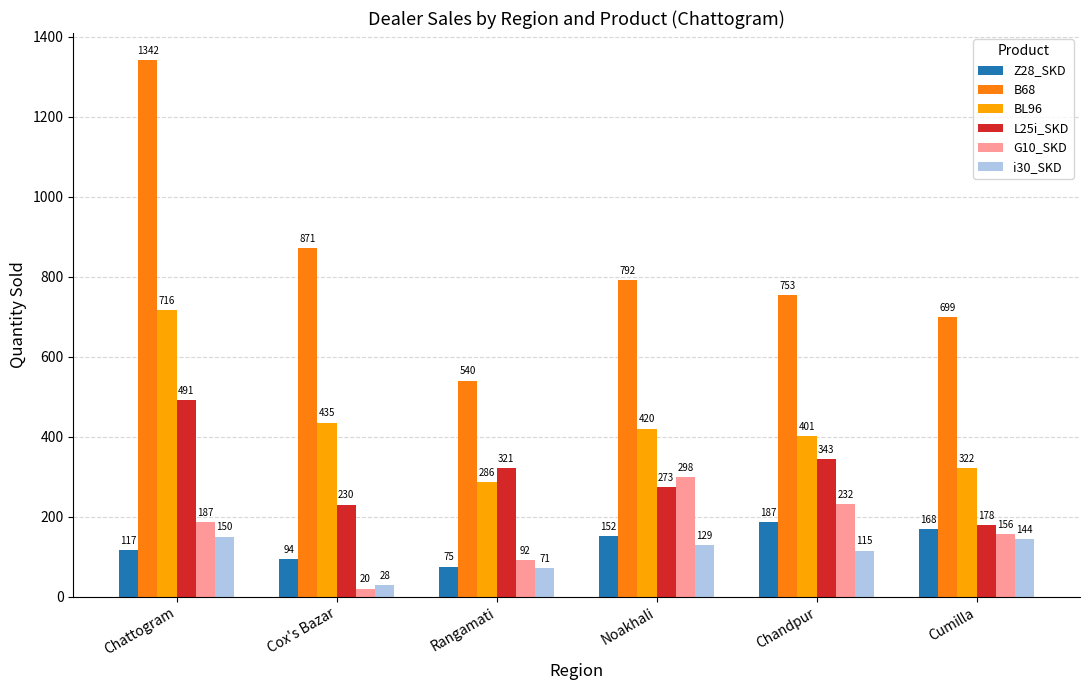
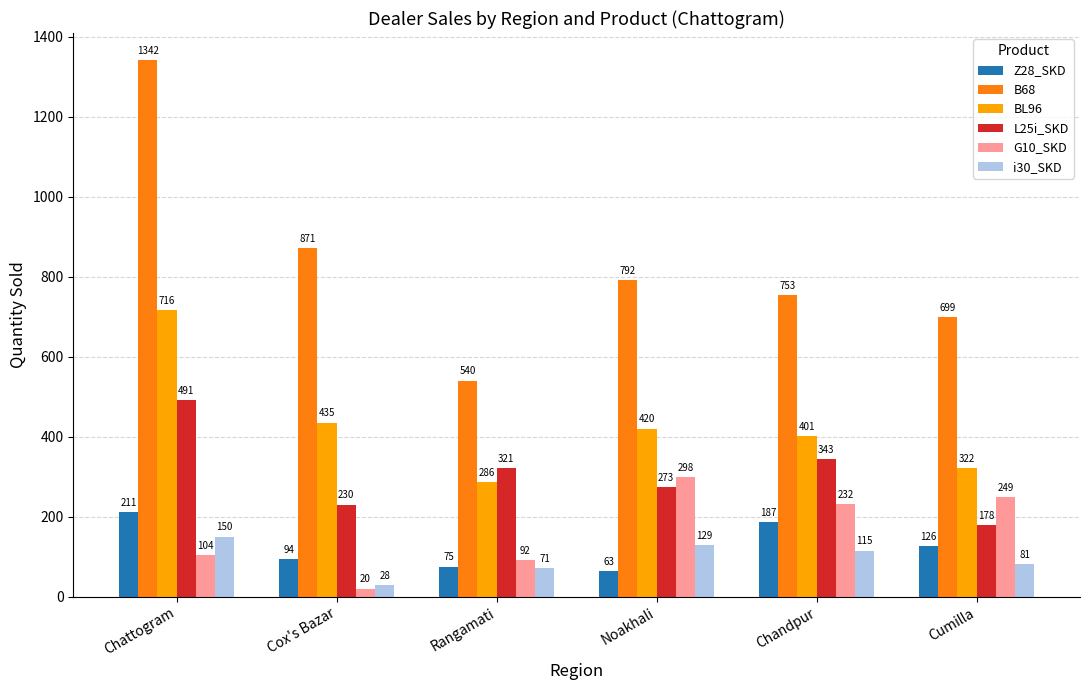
  {
    "Z28_SKD": {
-     "Chattogram": 117,
+     "Chattogram": 211,
      "Cox's Bazar": 94,
      "Rangamati": 75,
-     "Noakhali": 152,
+     "Noakhali": 63,
      "Chandpur": 187,
-     "Cumilla": 168
+     "Cumilla": 126
    },
    "L25i_SKD": {
      "Chattogram": 491,
      "Cox's Bazar": 230,
      "Rangamati": 321,
      "Noakhali": 273,
      "Chandpur": 343,
      "Cumilla": 178
    },
    "G10_SKD": {
-     "Chattogram": 187,
+     "Chattogram": 104,
      "Cox's Bazar": 20,
      "Rangamati": 92,
      "Noakhali": 298,
      "Chandpur": 232,
-     "Cumilla": 156
+     "Cumilla": 249
    },
    "i30_SKD": {
      "Chattogram": 150,
      "Cox's Bazar": 28,
      "Rangamati": 71,
      "Noakhali": 129,
      "Chandpur": 115,
-     "Cumilla": 144
+     "Cumilla": 81
    }
  }
